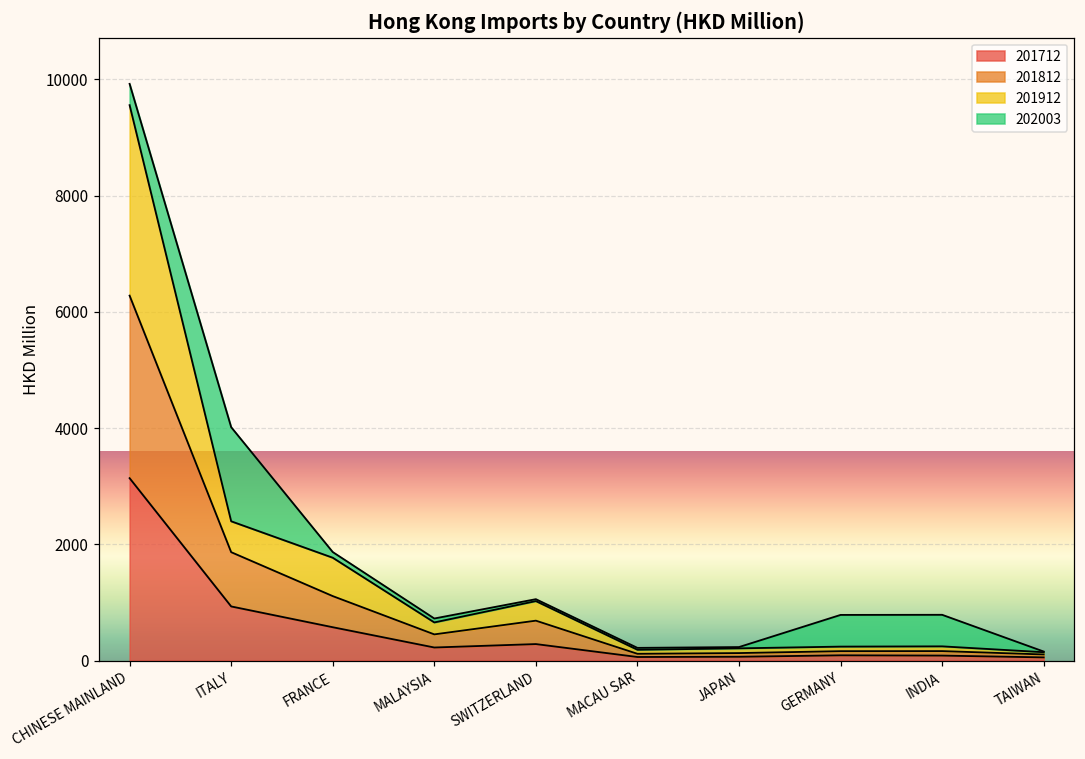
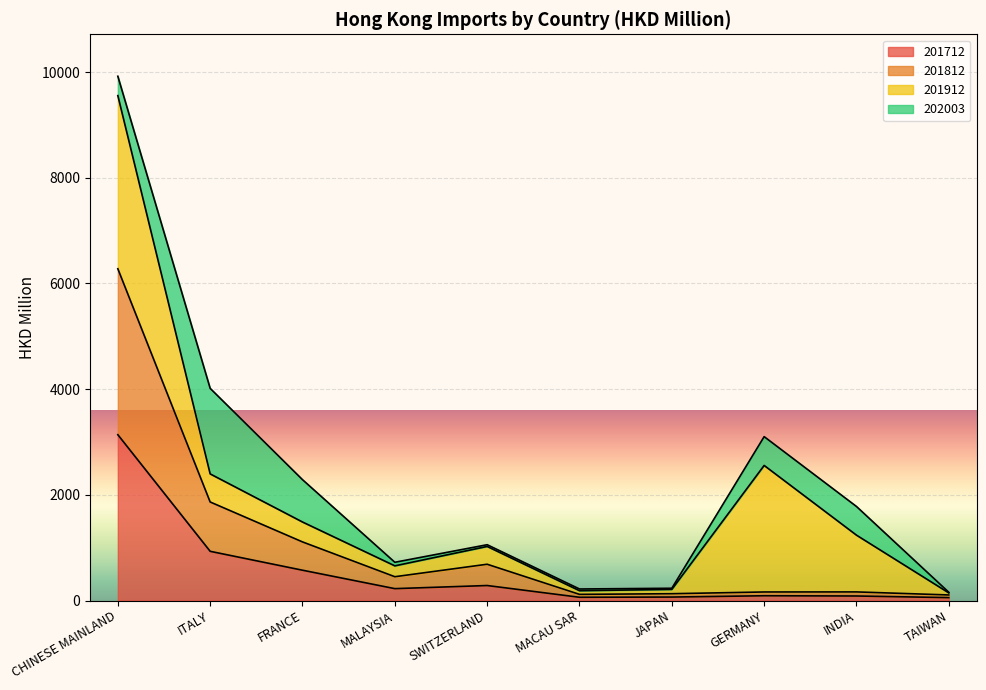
  {
    "201912": {
      "CHINESE MAINLAND": 3300,
      "ITALY": 500,
-     "FRANCE": 700,
+     "FRANCE": 400,
      "MALAYSIA": 200,
-     "GERMANY": 100,
-     "INDIA": 100
+     "GERMANY": 2400,
+     "INDIA": 1100
    },
    "202003": {
      "CHINESE MAINLAND": 400,
      "ITALY": 1600,
-     "FRANCE": 100,
+     "FRANCE": 800,
      "MALAYSIA": 100,
      "GERMANY": 500,
      "INDIA": 500
    }
  }
